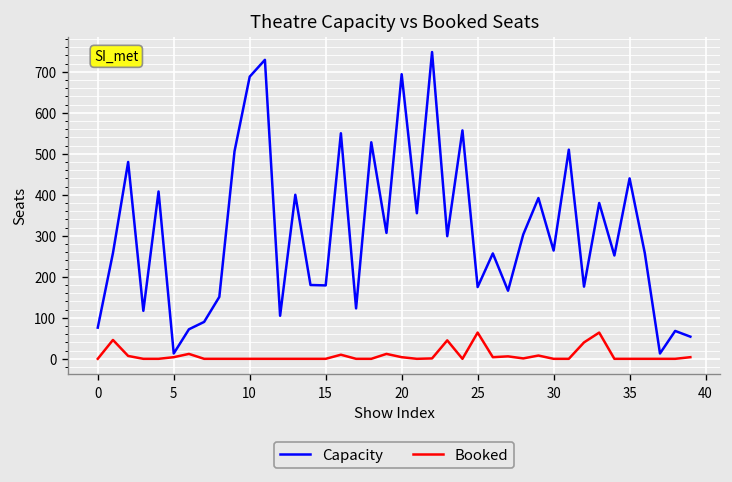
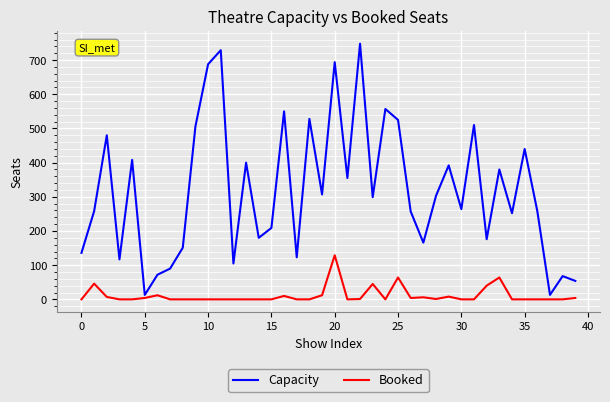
  {
    "Capacity": {
-     "0": 80,
+     "0": 140,
      "5": 10,
      "10": 690,
-     "15": 180,
+     "15": 210,
      "20": 690,
-     "25": 180,
+     "25": 530,
      "30": 260,
      "35": 440
    },
    "Booked": {
      "0": 0,
      "5": 0,
      "10": 0,
      "15": 0,
-     "20": 0,
+     "20": 130,
      "25": 60,
      "30": 0,
      "35": 0
    }
  }
